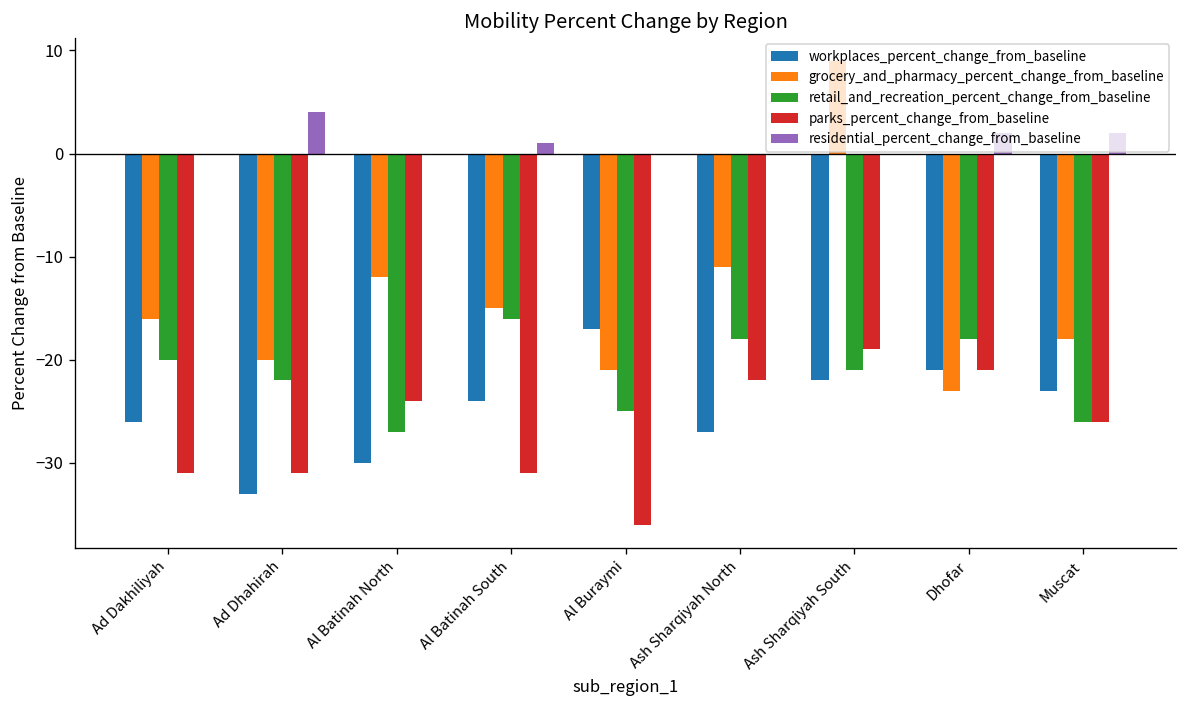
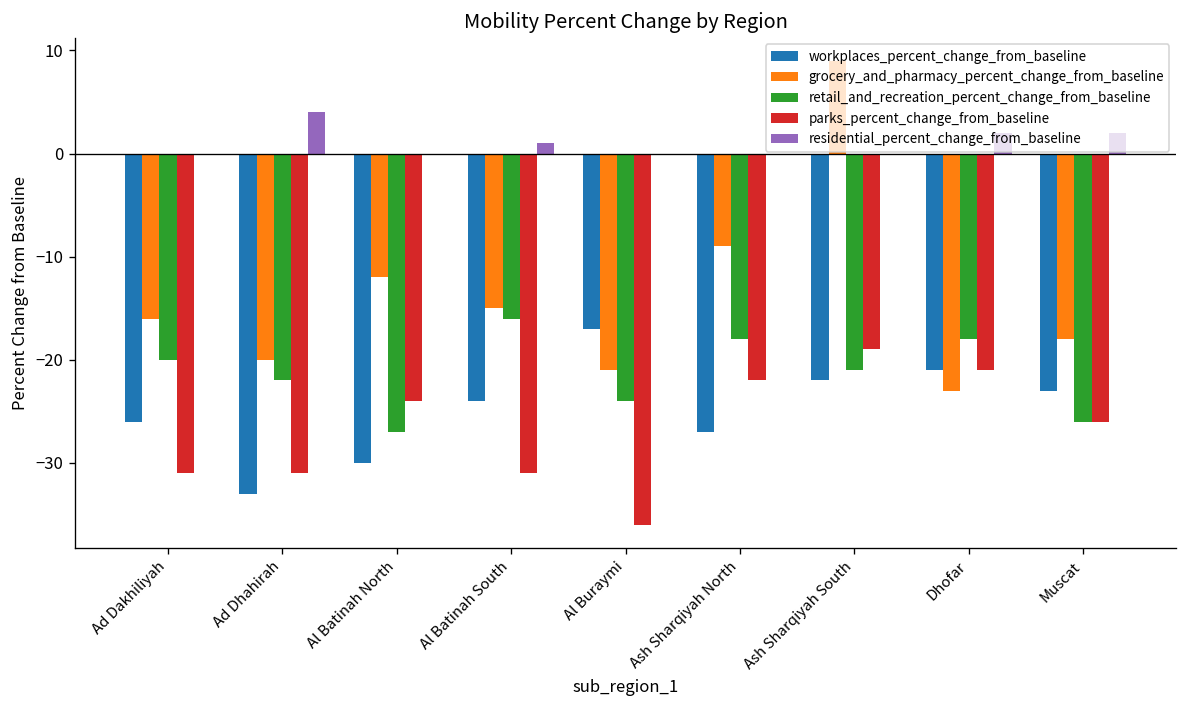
  {
    "workplaces_percent_change_from_baseline": {
      "Ad Dakhiliyah": -26,
      "Ad Dhahirah": -33,
      "Al Batinah North": -30,
      "Al Batinah South": -24,
      "Al Buraymi": -17,
      "Ash Sharqiyah North": -27,
      "Ash Sharqiyah South": -22,
      "Dhofar": -21,
      "Muscat": -23
    },
    "grocery_and_pharmacy_percent_change_from_baseline": {
      "Ad Dakhiliyah": -16,
      "Ad Dhahirah": -20,
      "Al Batinah North": -12,
      "Al Batinah South": -15,
      "Al Buraymi": -21,
-     "Ash Sharqiyah North": -11,
+     "Ash Sharqiyah North": -9,
      "Dhofar": -23,
      "Muscat": -18
    },
    "retail_and_recreation_percent_change_from_baseline": {
      "Ad Dakhiliyah": -20,
      "Ad Dhahirah": -22,
      "Al Batinah North": -27,
      "Al Batinah South": -16,
-     "Al Buraymi": -25,
+     "Al Buraymi": -24,
      "Ash Sharqiyah North": -18,
      "Ash Sharqiyah South": -21,
      "Dhofar": -18,
      "Muscat": -26
    },
    "parks_percent_change_from_baseline": {
      "Ad Dakhiliyah": -31,
      "Ad Dhahirah": -31,
      "Al Batinah North": -24,
      "Al Batinah South": -31,
      "Al Buraymi": -36,
      "Ash Sharqiyah North": -22,
      "Ash Sharqiyah South": -19,
      "Dhofar": -21,
      "Muscat": -26
    },
    "residential_percent_change_from_baseline": {
      "Ad Dakhiliyah": 0,
      "Ad Dhahirah": 4,
      "Al Batinah North": 0,
      "Al Batinah South": 1,
      "Al Buraymi": 0,
      "Ash Sharqiyah North": 0,
      "Ash Sharqiyah South": 0
    }
  }
